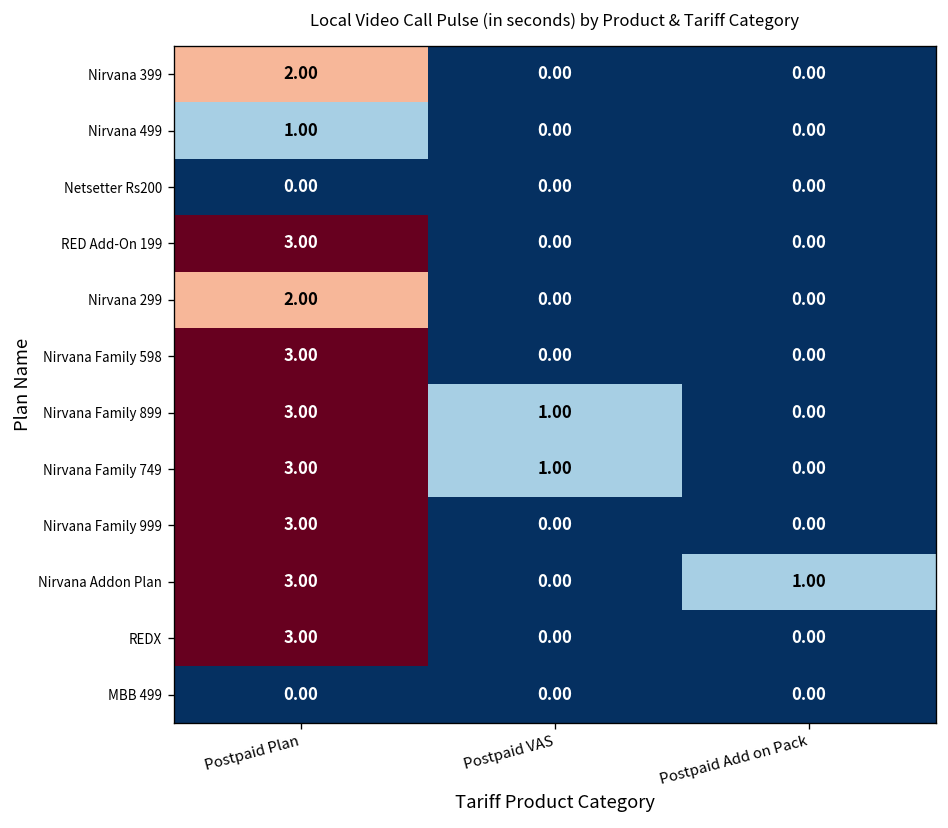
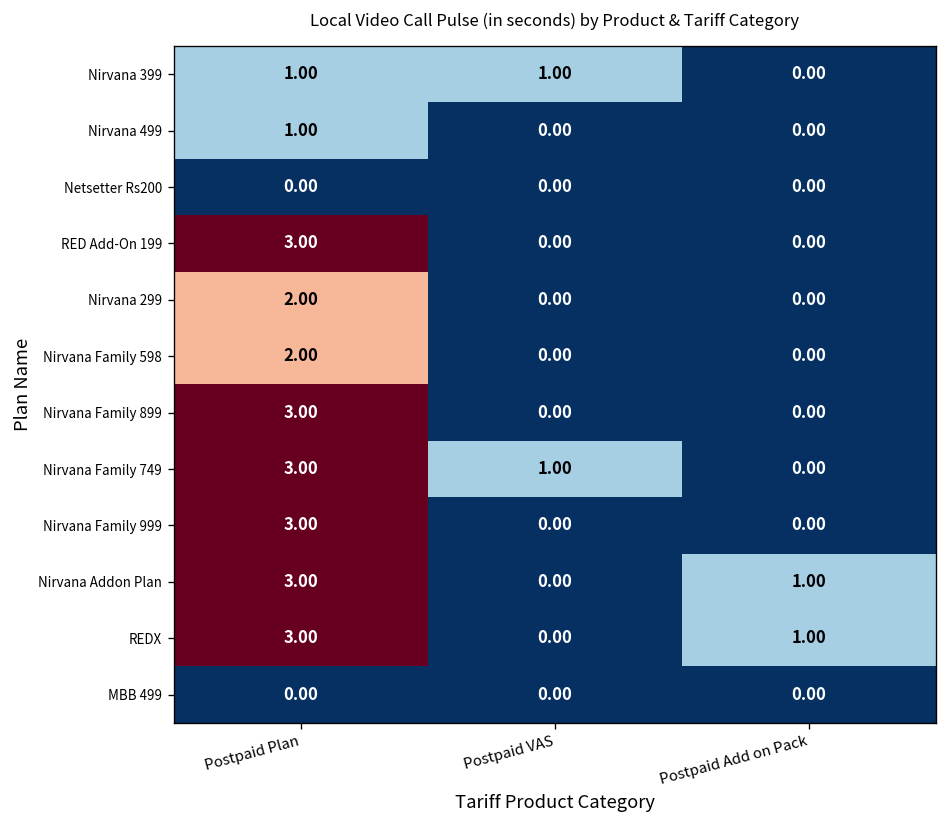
  {
    "Nirvana 399": {
-     "Postpaid Plan": 2.00,
-     "Postpaid VAS": 0.00,
+     "Postpaid Plan": 1.00,
+     "Postpaid VAS": 1.00,
      "Postpaid Add on Pack": 0.00
    },
    "Nirvana 499": {
      "Postpaid Plan": 1.00,
      "Postpaid VAS": 0.00,
      "Postpaid Add on Pack": 0.00
    },
    "Netsetter Rs200": {
      "Postpaid Plan": 0.00,
      "Postpaid VAS": 0.00,
      "Postpaid Add on Pack": 0.00
    },
    "RED Add-On 199": {
      "Postpaid Plan": 3.00,
      "Postpaid VAS": 0.00,
      "Postpaid Add on Pack": 0.00
    },
    "Nirvana 299": {
      "Postpaid Plan": 2.00,
      "Postpaid VAS": 0.00,
      "Postpaid Add on Pack": 0.00
    },
    "Nirvana Family 598": {
-     "Postpaid Plan": 3.00,
+     "Postpaid Plan": 2.00,
      "Postpaid VAS": 0.00,
      "Postpaid Add on Pack": 0.00
    },
    "Nirvana Family 899": {
      "Postpaid Plan": 3.00,
-     "Postpaid VAS": 1.00,
+     "Postpaid VAS": 0.00,
      "Postpaid Add on Pack": 0.00
    },
    "Nirvana Family 749": {
      "Postpaid Plan": 3.00,
      "Postpaid VAS": 1.00,
      "Postpaid Add on Pack": 0.00
    },
    "Nirvana Family 999": {
      "Postpaid Plan": 3.00,
      "Postpaid VAS": 0.00,
      "Postpaid Add on Pack": 0.00
    },
    "Nirvana Addon Plan": {
      "Postpaid Plan": 3.00,
      "Postpaid VAS": 0.00,
      "Postpaid Add on Pack": 1.00
    },
    "REDX": {
      "Postpaid Plan": 3.00,
      "Postpaid VAS": 0.00,
-     "Postpaid Add on Pack": 0.00
+     "Postpaid Add on Pack": 1.00
    },
    "MBB 499": {
      "Postpaid Plan": 0.00,
      "Postpaid VAS": 0.00,
      "Postpaid Add on Pack": 0.00
    }
  }
